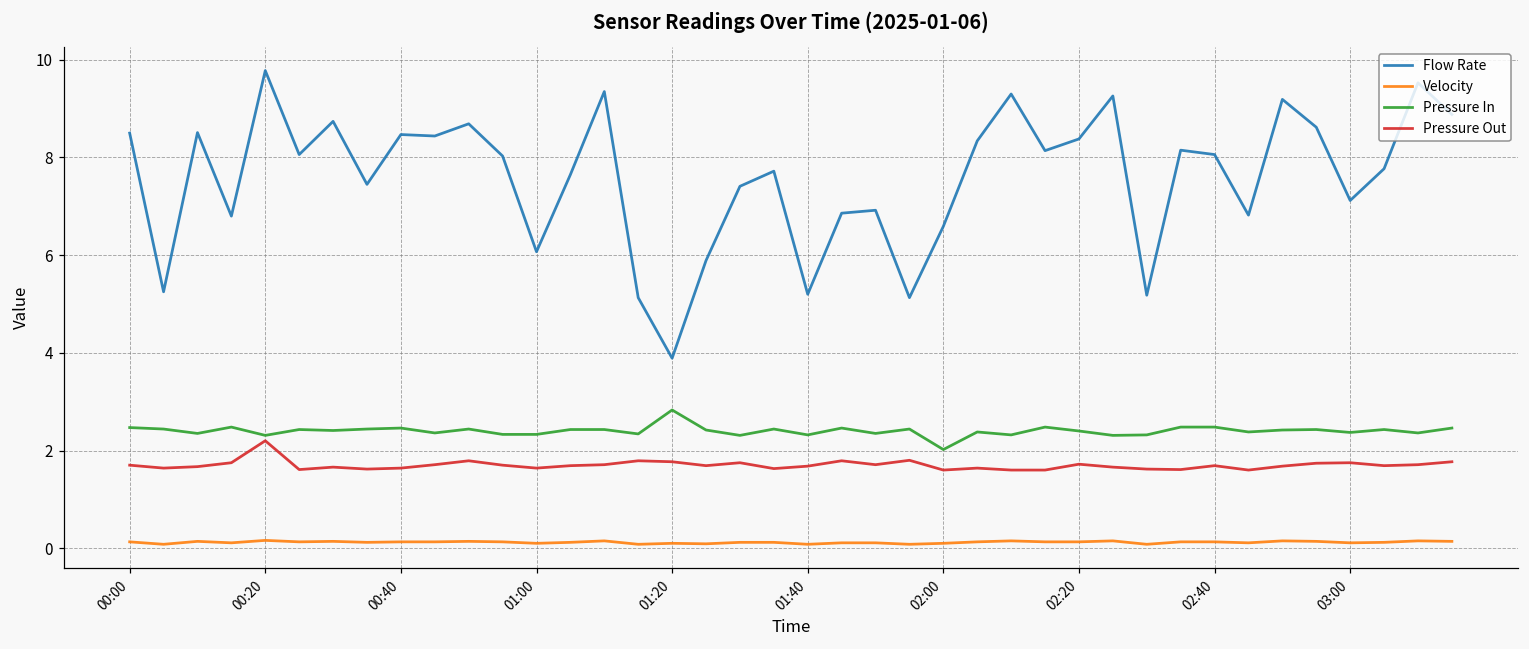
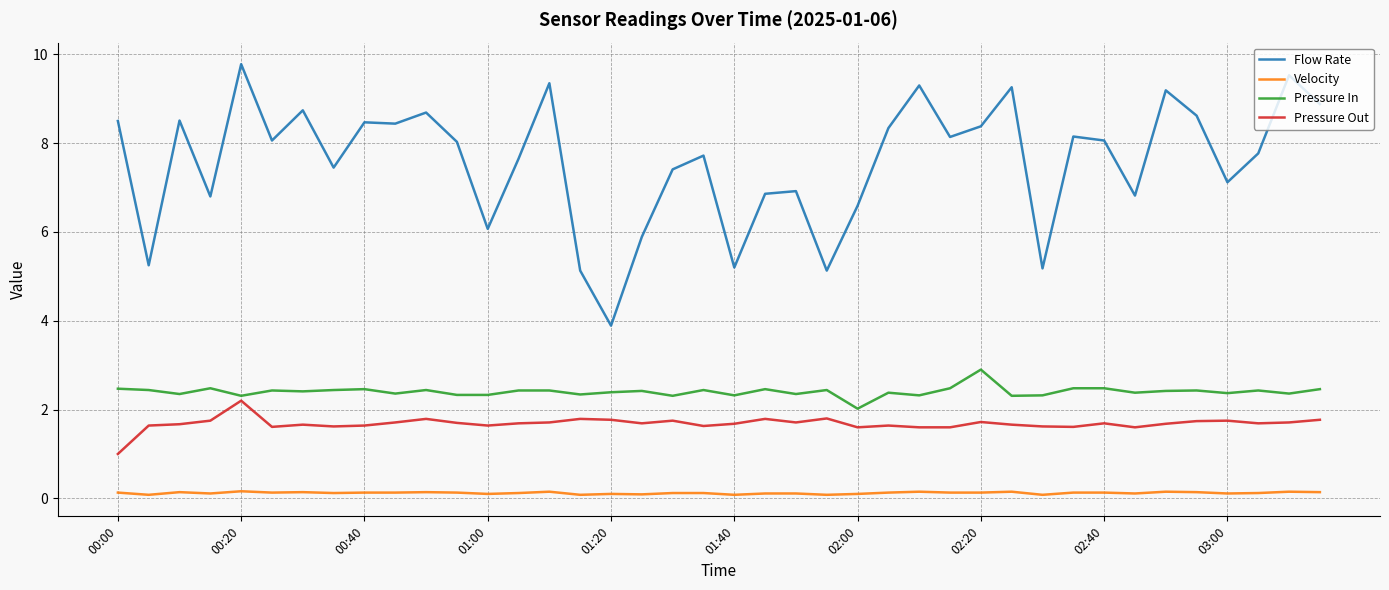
  {
    "Flow Rate": {
      "00:00": 8.5,
      "00:20": 9.8,
      "00:40": 8.5,
      "01:00": 6.1,
      "01:20": 3.9,
      "01:40": 5.2,
      "02:00": 6.6,
      "02:20": 8.4,
      "02:40": 8.1,
      "03:00": 7.1
    },
    "Velocity": {
      "00:00": 0.1,
      "00:20": 0.2,
      "00:40": 0.1,
      "01:00": 0.1,
      "01:20": 0.1,
      "01:40": 0.1,
      "02:00": 0.1,
      "02:20": 0.1,
      "02:40": 0.1,
      "03:00": 0.1
    },
    "Pressure In": {
      "00:00": 2.5,
      "00:20": 2.3,
      "00:40": 2.5,
      "01:00": 2.3,
-     "01:20": 2.8,
+     "01:20": 2.4,
      "01:40": 2.3,
      "02:00": 2.0,
-     "02:20": 2.4,
+     "02:20": 2.9,
      "02:40": 2.5,
      "03:00": 2.4
    },
    "Pressure Out": {
-     "00:00": 1.7,
+     "00:00": 1.0,
      "00:20": 2.2,
      "00:40": 1.6,
      "01:00": 1.6,
      "01:20": 1.8,
      "01:40": 1.7,
      "02:00": 1.6,
      "02:20": 1.7,
      "02:40": 1.7,
      "03:00": 1.8
    }
  }
